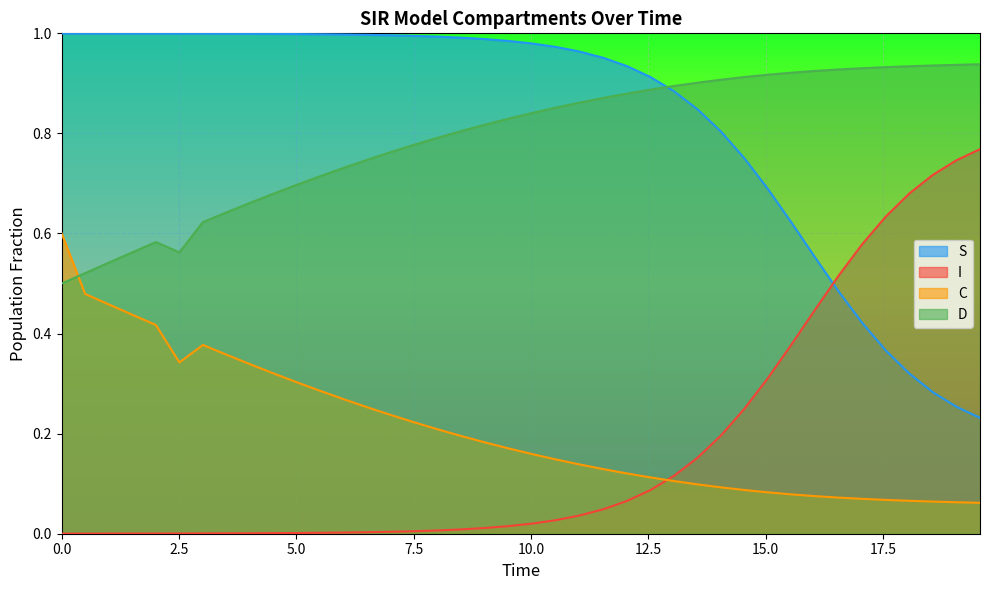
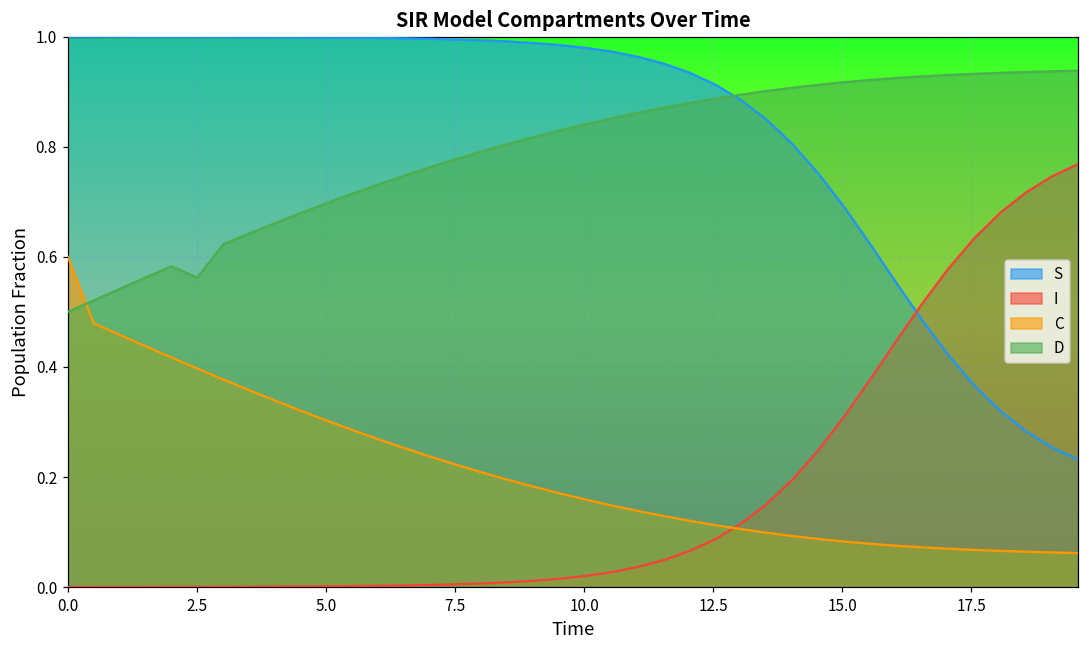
  {
    "S": {
      "0.0": 1.00,
      "2.5": 1.00
    },
    "I": {
      "0.0": 0.00,
      "2.5": 0.00
    },
    "C": {
      "0.0": 0.60,
-     "2.5": 0.34
+     "2.5": 0.40
    },
    "D": {
      "0.0": 0.50,
      "2.5": 0.56
    }
  }
